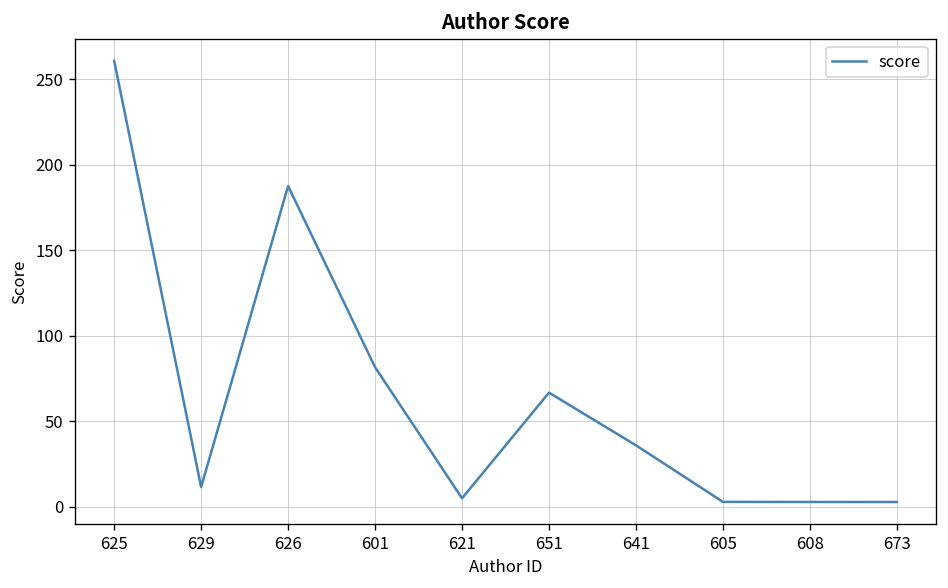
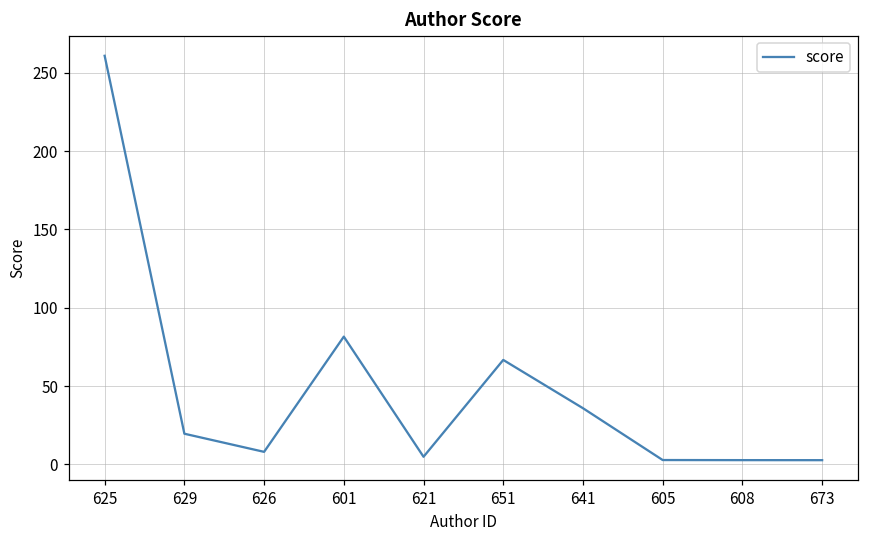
  {
    "625": 261,
-   "629": 11,
-   "626": 188,
+   "629": 20,
+   "626": 8,
    "601": 82,
    "621": 5,
    "651": 67,
    "641": 36,
    "605": 3,
    "608": 3,
    "673": 3
  }
